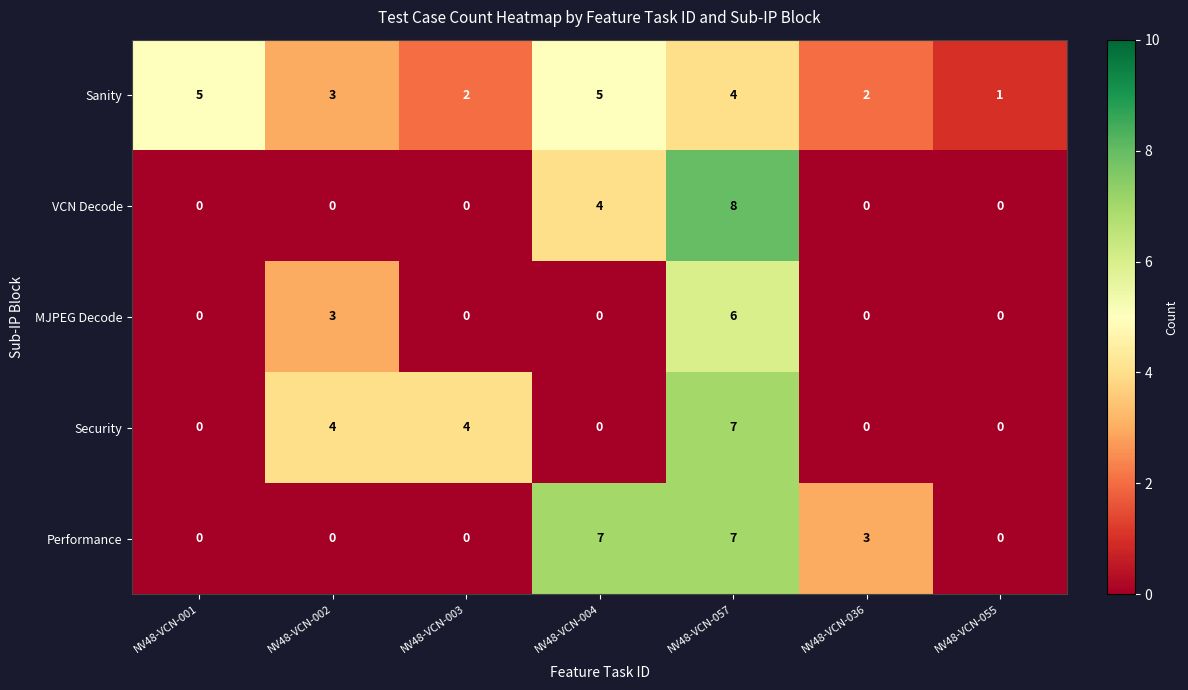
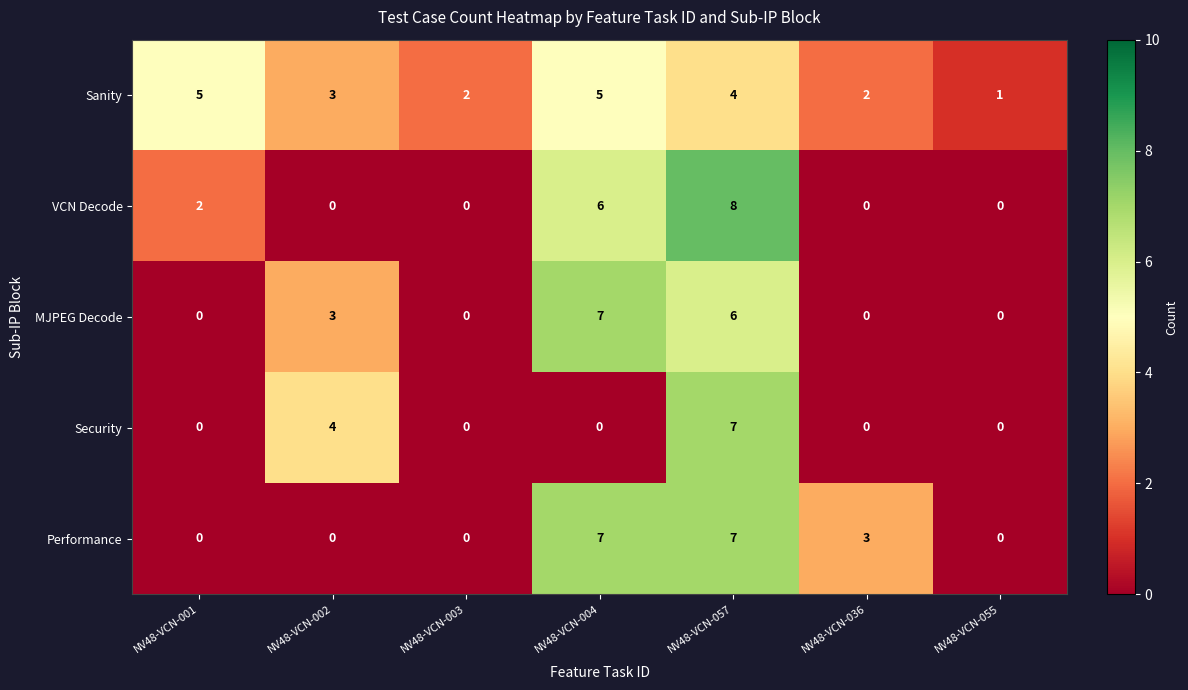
  {
    "Sanity": {
      "NV48-VCN-001": 5,
      "NV48-VCN-002": 3,
      "NV48-VCN-003": 2,
      "NV48-VCN-004": 5,
      "NV48-VCN-057": 4,
      "NV48-VCN-036": 2,
      "NV48-VCN-055": 1
    },
    "VCN Decode": {
-     "NV48-VCN-001": 0,
+     "NV48-VCN-001": 2,
      "NV48-VCN-002": 0,
      "NV48-VCN-003": 0,
-     "NV48-VCN-004": 4,
+     "NV48-VCN-004": 6,
      "NV48-VCN-057": 8,
      "NV48-VCN-036": 0,
      "NV48-VCN-055": 0
    },
    "MJPEG Decode": {
      "NV48-VCN-001": 0,
      "NV48-VCN-002": 3,
      "NV48-VCN-003": 0,
-     "NV48-VCN-004": 0,
+     "NV48-VCN-004": 7,
      "NV48-VCN-057": 6,
      "NV48-VCN-036": 0,
      "NV48-VCN-055": 0
    },
    "Security": {
      "NV48-VCN-001": 0,
      "NV48-VCN-002": 4,
-     "NV48-VCN-003": 4,
+     "NV48-VCN-003": 0,
      "NV48-VCN-004": 0,
      "NV48-VCN-057": 7,
      "NV48-VCN-036": 0,
      "NV48-VCN-055": 0
    },
    "Performance": {
      "NV48-VCN-001": 0,
      "NV48-VCN-002": 0,
      "NV48-VCN-003": 0,
      "NV48-VCN-004": 7,
      "NV48-VCN-057": 7,
      "NV48-VCN-036": 3,
      "NV48-VCN-055": 0
    }
  }
